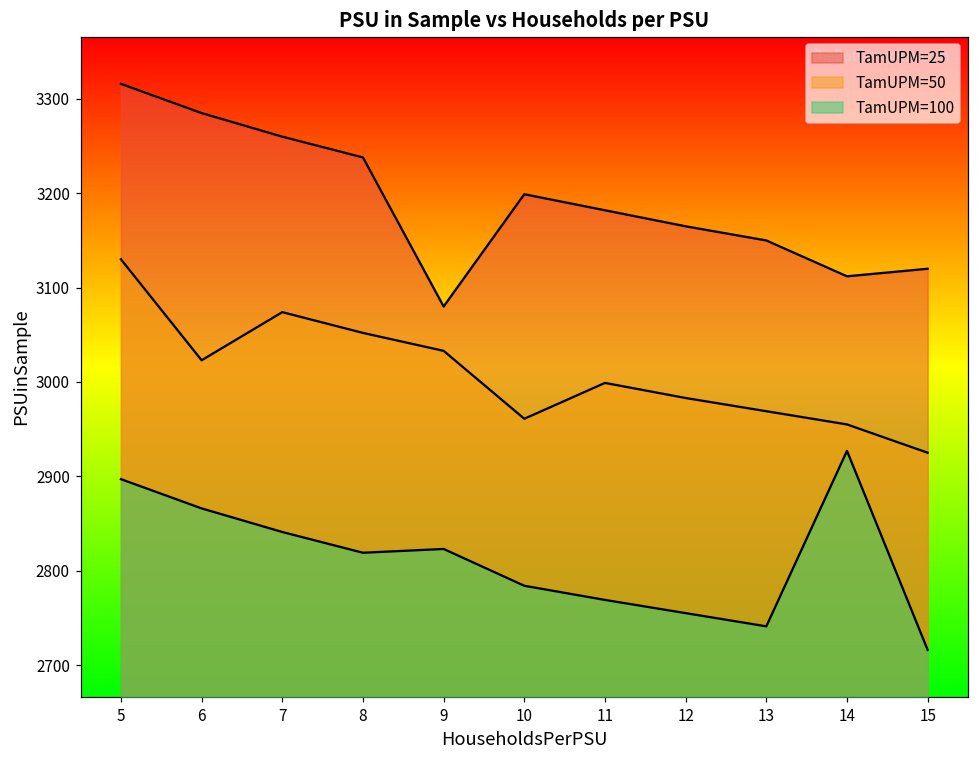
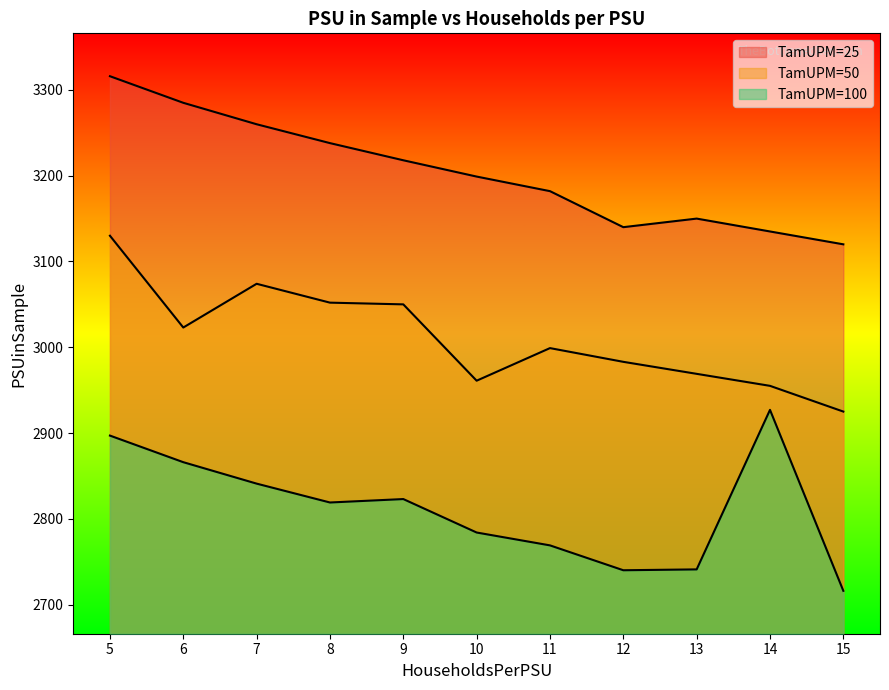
  {
    "TamUPM=25": {
      "5": 3320,
      "6": 3290,
      "7": 3260,
      "8": 3240,
-     "9": 3080,
+     "9": 3220,
      "10": 3200,
      "11": 3180,
-     "12": 3170,
+     "12": 3140,
      "13": 3150,
-     "14": 3110,
+     "14": 3140,
      "15": 3120
    },
    "TamUPM=50": {
      "5": 3130,
      "6": 3020,
      "7": 3070,
      "8": 3050,
-     "9": 3030,
+     "9": 3050,
      "10": 2960,
      "11": 3000,
      "12": 2980,
      "13": 2970,
      "14": 2960,
      "15": 2930
    },
    "TamUPM=100": {
      "5": 2900,
      "6": 2870,
      "7": 2840,
      "8": 2820,
      "9": 2820,
      "10": 2780,
      "11": 2770,
-     "12": 2760,
+     "12": 2740,
      "13": 2740,
      "14": 2930,
      "15": 2720
    }
  }
